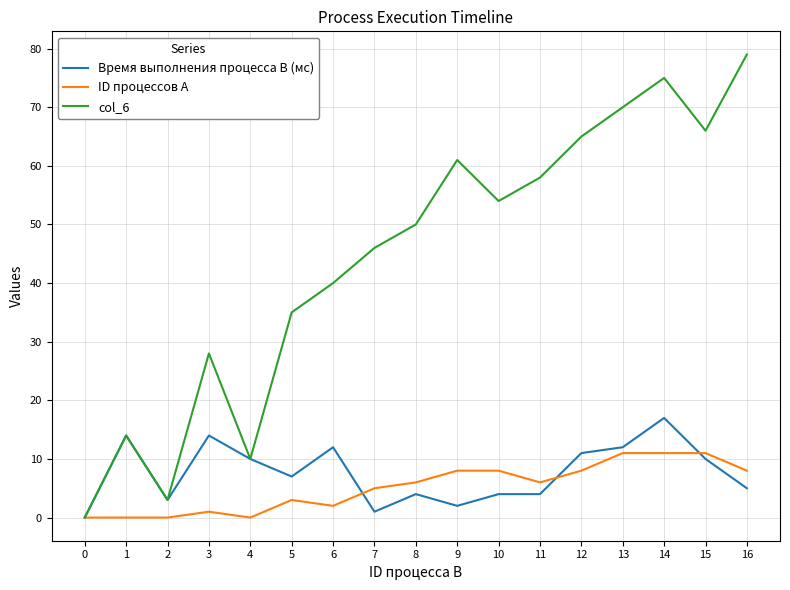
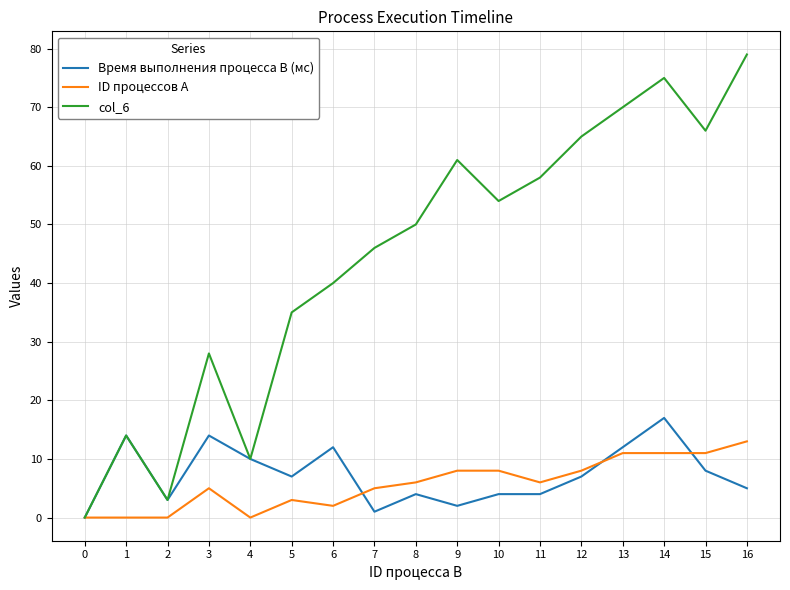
  {
    "Время выполнения процесса B (мс)": {
      "3": 14,
      "5": 7,
      "6": 12,
      "7": 1,
      "8": 4,
      "9": 2,
      "10": 4,
      "11": 4,
-     "12": 11,
+     "12": 7,
      "13": 12,
      "14": 17,
-     "15": 10,
+     "15": 8,
      "16": 5
    },
    "ID процессов A": {
      "1": 0,
      "2": 0,
-     "3": 1,
+     "3": 5,
      "4": 0,
      "5": 3,
      "6": 2,
      "7": 5,
      "8": 6,
      "9": 8,
      "10": 8,
      "11": 6,
      "12": 8,
      "13": 11,
      "14": 11,
      "15": 11,
-     "16": 8
+     "16": 13
    },
    "col_6": {
      "3": 28,
      "5": 35,
      "6": 40,
      "7": 46,
      "8": 50,
      "9": 61,
      "10": 54,
      "11": 58,
      "12": 65,
      "13": 70,
      "14": 75,
      "15": 66,
      "16": 79
    }
  }
